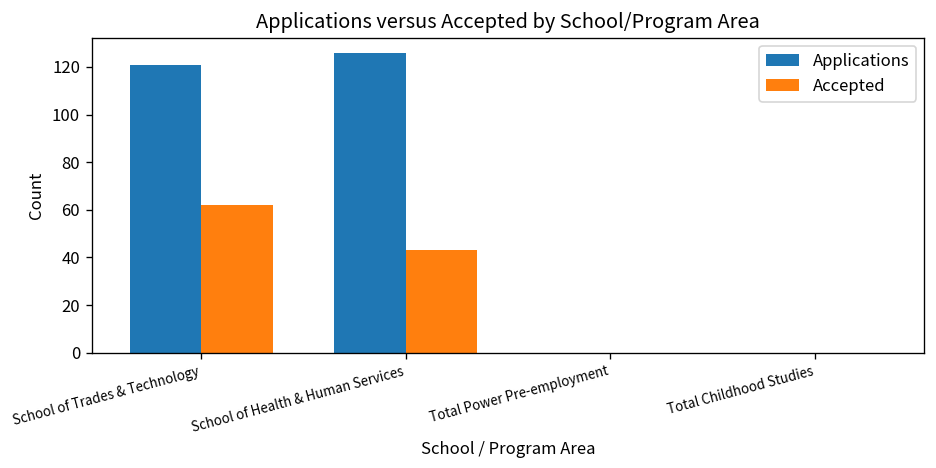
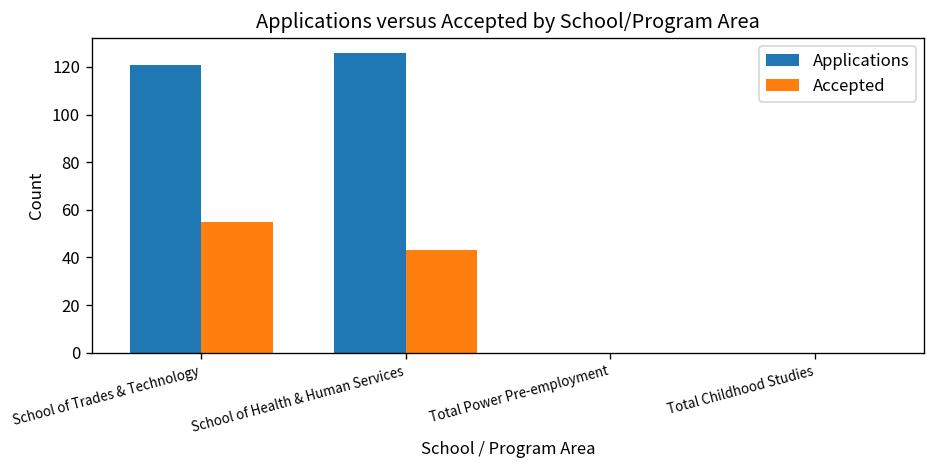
  {
    "Applications": {
      "School of Trades & Technology": 121,
      "School of Health & Human Services": 126,
      "Total Power Pre-employment": 0,
      "Total Childhood Studies": 0
    },
    "Accepted": {
-     "School of Trades & Technology": 62,
+     "School of Trades & Technology": 55,
      "School of Health & Human Services": 43,
      "Total Power Pre-employment": 0,
      "Total Childhood Studies": 0
    }
  }
